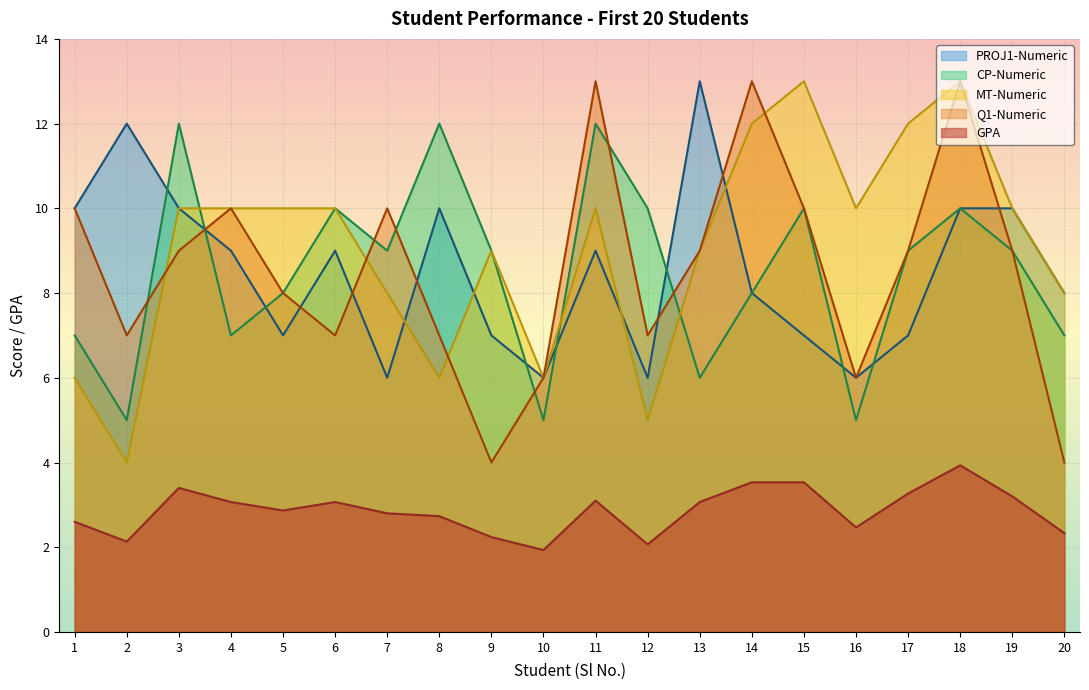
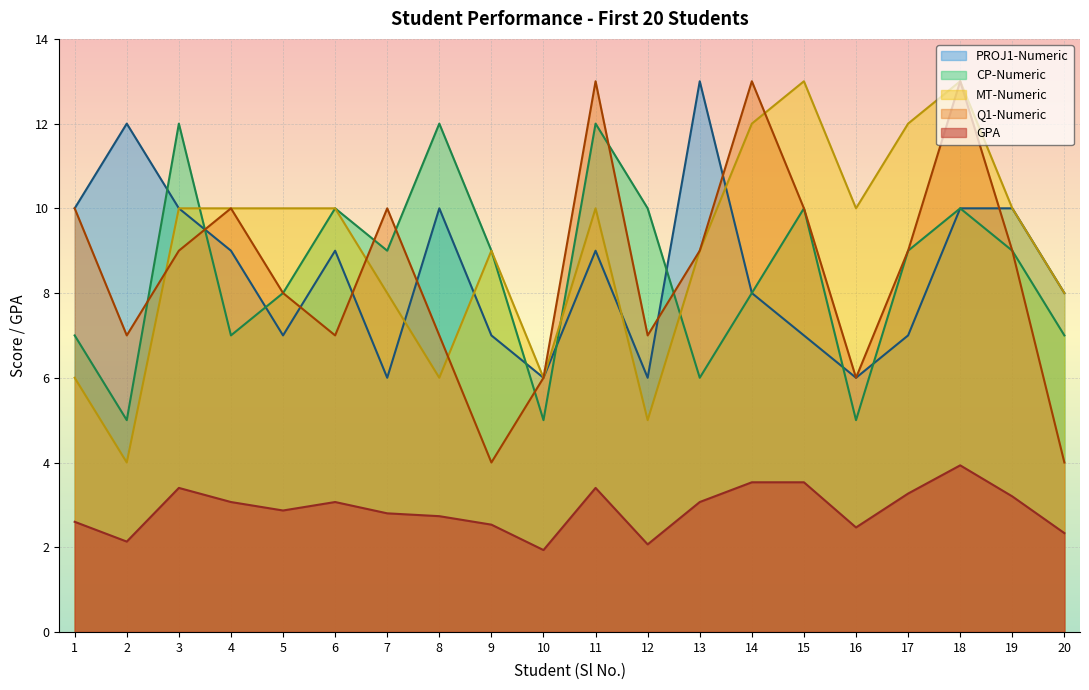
  {
    "PROJ1-Numeric": {
      "2": 12.0,
      "4": 9.0,
      "5": 7.0,
      "6": 9.0,
      "7": 6.0,
      "8": 10.0,
      "9": 7.0,
      "11": 9.0,
      "12": 6.0,
      "13": 13.0,
      "15": 7.0,
      "17": 7.0
    },
    "CP-Numeric": {
      "1": 7.0,
      "2": 5.0,
      "3": 12.0,
      "4": 7.0,
      "7": 9.0,
      "8": 12.0,
      "10": 5.0,
      "11": 12.0,
      "12": 10.0,
      "13": 6.0,
      "16": 5.0,
      "20": 7.0
    },
    "GPA": {
      "1": 2.6,
      "2": 2.1,
      "3": 3.4,
      "4": 3.1,
      "5": 2.9,
      "6": 3.1,
      "7": 2.8,
      "8": 2.7,
-     "9": 2.2,
+     "9": 2.5,
      "10": 1.9,
-     "11": 3.1,
+     "11": 3.4,
      "12": 2.1,
      "13": 3.1,
      "14": 3.5,
      "15": 3.5,
      "16": 2.5,
      "17": 3.3,
      "18": 3.9,
      "19": 3.2,
      "20": 2.3
    }
  }
